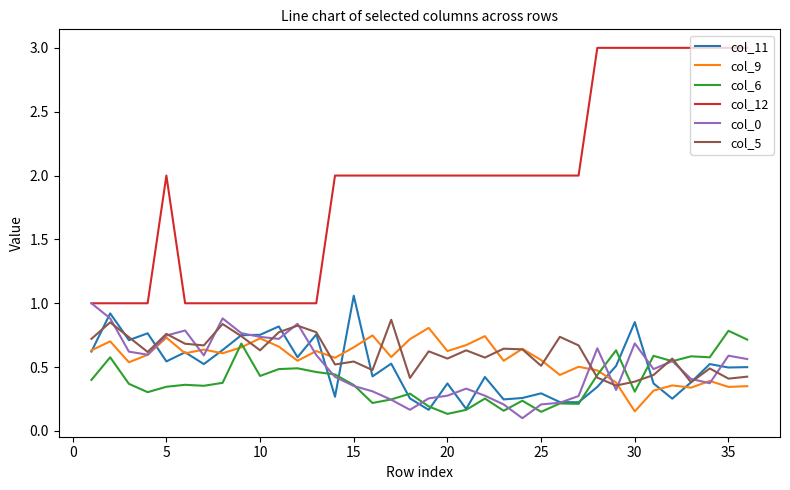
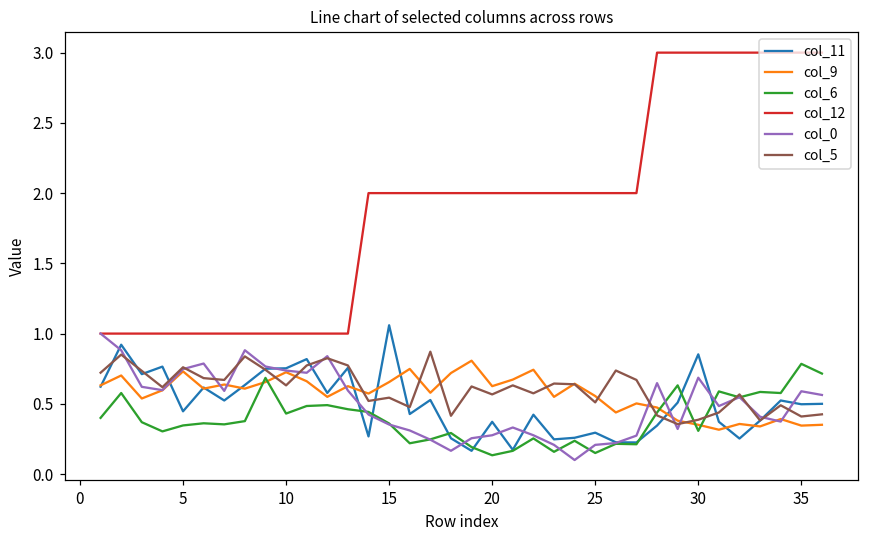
  {
    "col_11": {
-     "5": 0.54,
+     "5": 0.45,
      "15": 1.06,
      "20": 0.37,
      "25": 0.29,
      "30": 0.85,
      "35": 0.50
    },
    "col_9": {
      "15": 0.65,
      "20": 0.63,
      "25": 0.56,
-     "30": 0.15,
+     "30": 0.35,
      "35": 0.35
    },
    "col_6": {
      "5": 0.35,
      "10": 0.43,
      "20": 0.13,
      "25": 0.15,
      "30": 0.31,
      "35": 0.78
    },
    "col_12": {
-     "5": 2,
+     "5": 1,
      "10": 1,
      "15": 2,
      "20": 2,
      "25": 2,
      "30": 3
    },
    "col_0": {
      "20": 0.28,
      "25": 0.21,
      "30": 0.69,
      "35": 0.59
    },
    "col_5": {
      "10": 0.63,
      "15": 0.54,
      "20": 0.57,
      "25": 0.51,
      "30": 0.39,
      "35": 0.41
    }
  }
